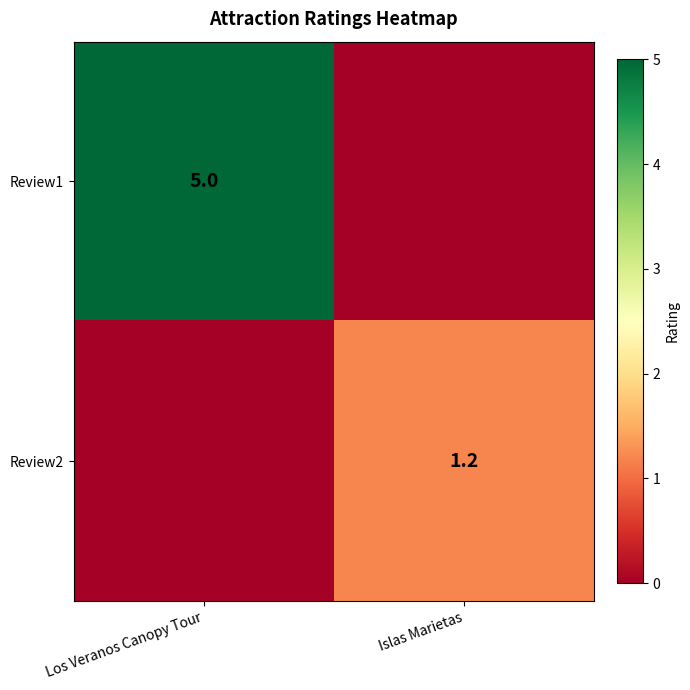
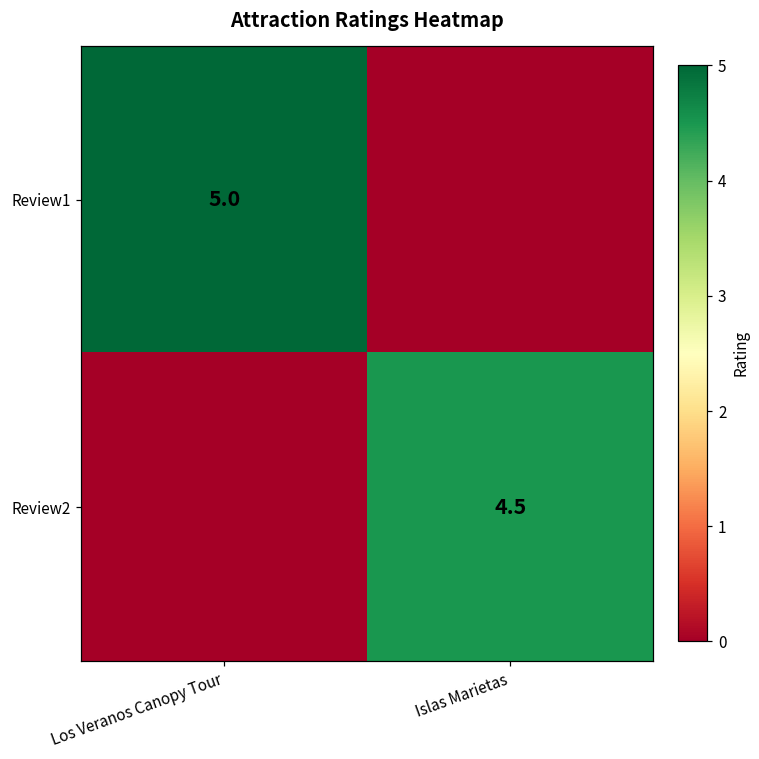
  {
    "Review1": {
      "Los Veranos Canopy Tour": 5.0
    },
    "Review2": {
-     "Islas Marietas": 1.2
+     "Islas Marietas": 4.5
    }
  }
